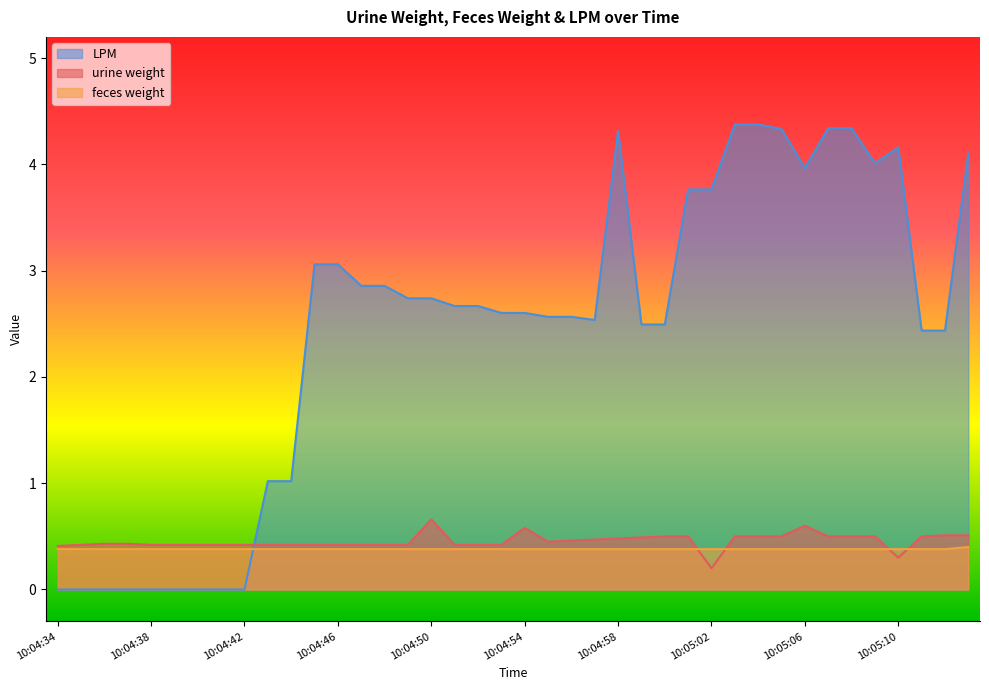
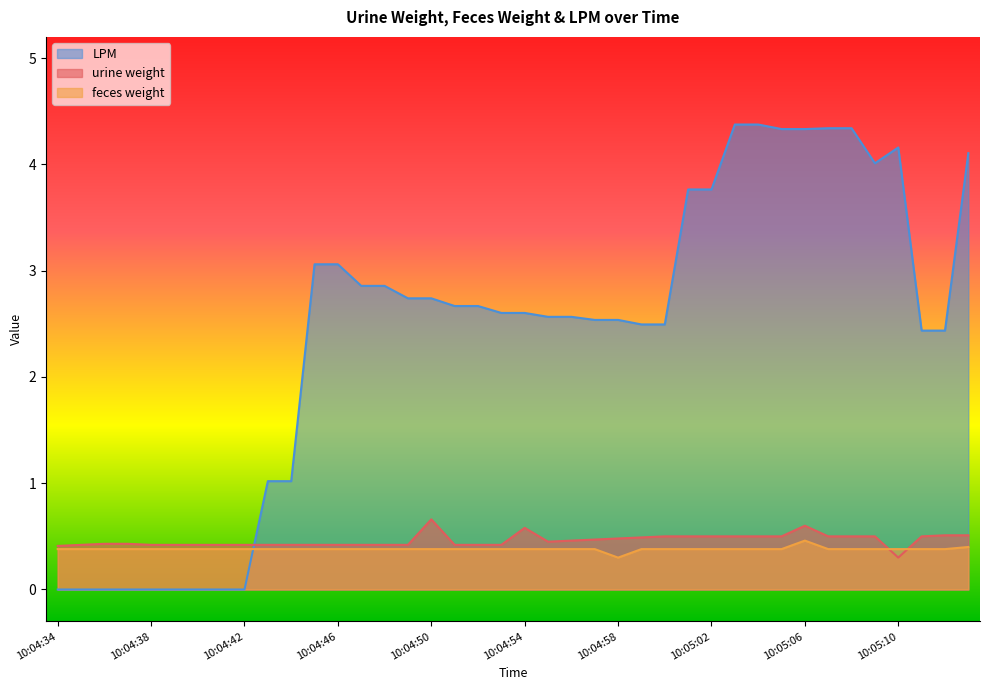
  {
    "LPM": {
      "10:04:34": 0.00,
      "10:04:38": 0.00,
      "10:04:42": 0.00,
      "10:04:46": 3.06,
      "10:04:50": 2.74,
      "10:04:54": 2.60,
-     "10:04:58": 4.32,
+     "10:04:58": 2.54,
      "10:05:02": 3.76,
-     "10:05:06": 3.97,
+     "10:05:06": 4.33,
      "10:05:10": 4.16
    },
    "urine weight": {
      "10:04:34": 0.4,
      "10:04:38": 0.4,
      "10:04:42": 0.4,
      "10:04:46": 0.4,
      "10:04:50": 0.66,
      "10:04:54": 0.6,
      "10:04:58": 0.5,
-     "10:05:02": 0.2,
+     "10:05:02": 0.5,
      "10:05:06": 0.6,
      "10:05:10": 0.3
    },
    "feces weight": {
      "10:04:34": 0.38,
      "10:04:38": 0.38,
      "10:04:42": 0.38,
      "10:04:46": 0.38,
      "10:04:50": 0.38,
      "10:04:54": 0.38,
-     "10:04:58": 0.38,
+     "10:04:58": 0.30,
      "10:05:02": 0.38,
-     "10:05:06": 0.38,
+     "10:05:06": 0.46,
      "10:05:10": 0.38
    }
  }
